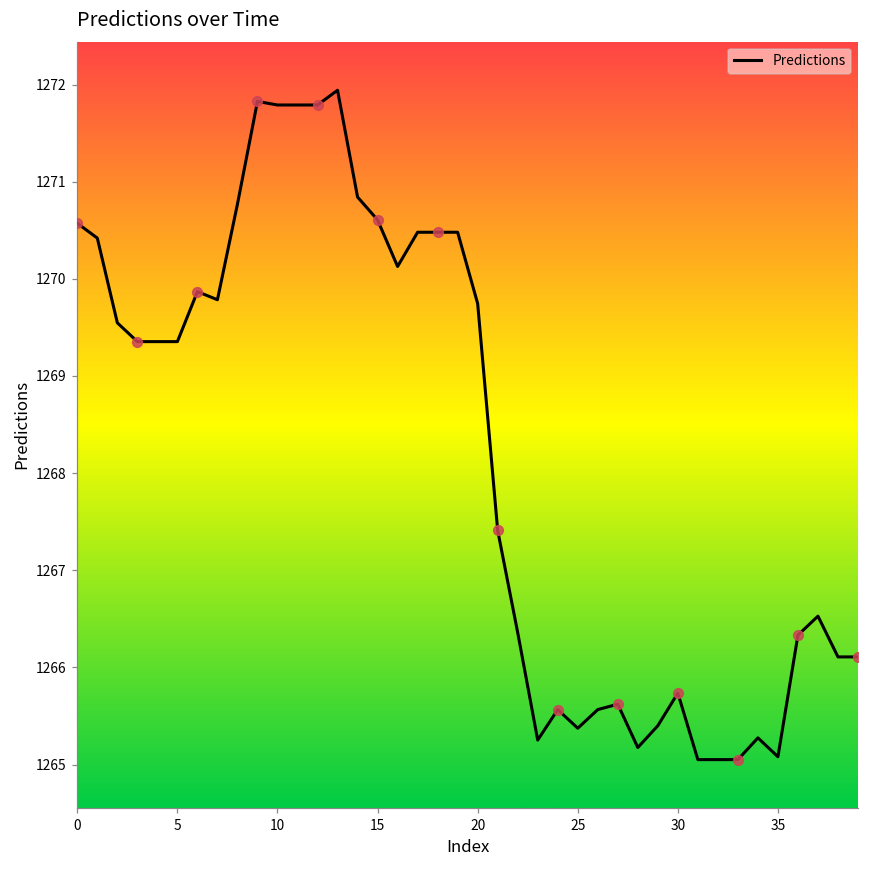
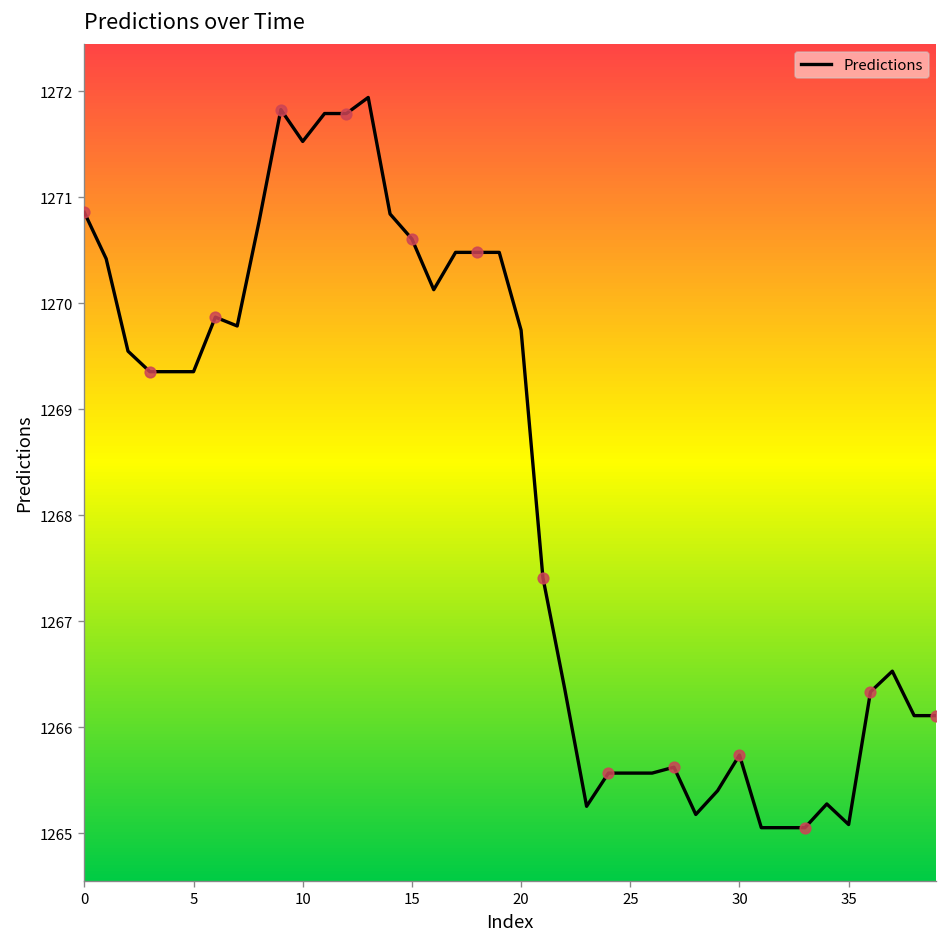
  {
    "Predictions": {
-     "0": 1270.6,
+     "0": 1270.9,
      "5": 1269.4,
-     "10": 1271.8,
+     "10": 1271.5,
      "20": 1269.7,
-     "25": 1265.4,
+     "25": 1265.6,
      "35": 1265.1
    }
  }
